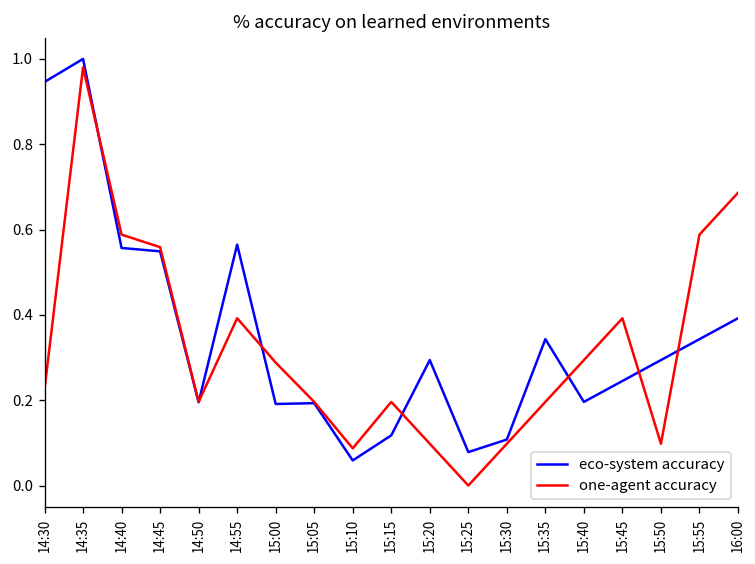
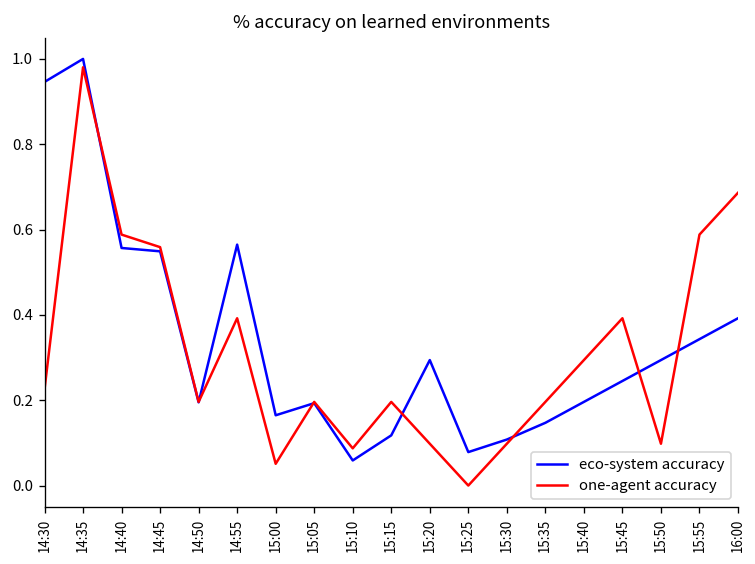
  {
    "eco-system accuracy": {
      "14:30": 0.95,
      "14:35": 1.00,
      "14:40": 0.56,
      "14:45": 0.55,
      "14:55": 0.56,
-     "15:00": 0.19,
+     "15:00": 0.16,
      "15:10": 0.06,
      "15:15": 0.12,
      "15:20": 0.29,
      "15:25": 0.08,
      "15:30": 0.11,
-     "15:35": 0.34,
+     "15:35": 0.15,
      "15:40": 0.20,
      "15:45": 0.25,
      "15:50": 0.29,
      "15:55": 0.34,
      "16:00": 0.39
    },
    "one-agent accuracy": {
      "14:30": 0.23,
      "14:35": 0.98,
      "14:40": 0.59,
      "14:45": 0.56,
      "14:55": 0.39,
-     "15:00": 0.29,
+     "15:00": 0.05,
      "15:10": 0.09,
      "15:15": 0.20,
      "15:20": 0.10,
      "15:25": 0.00,
      "15:30": 0.10,
      "15:35": 0.20,
      "15:40": 0.29,
      "15:45": 0.39,
      "15:50": 0.10,
      "15:55": 0.59,
      "16:00": 0.69
    }
  }
